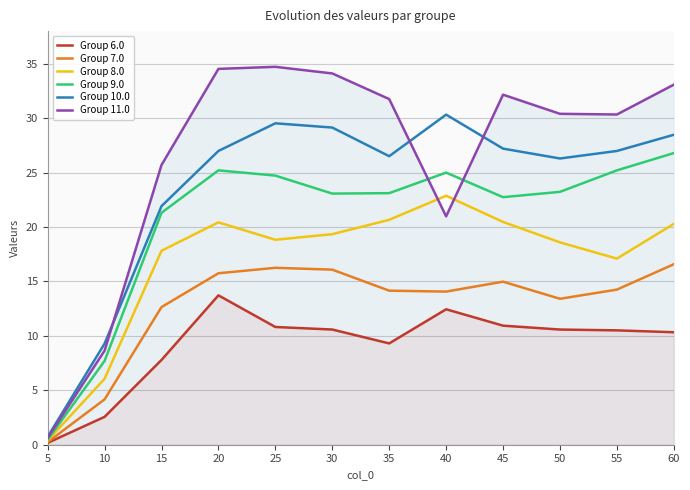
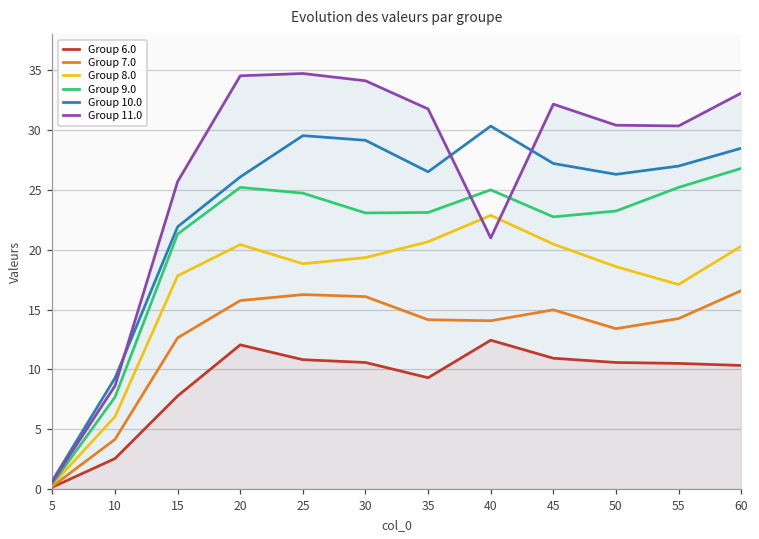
  {
    "Group 6.0": {
      "10": 2.6,
      "15": 7.8,
-     "20": 13.7,
+     "20": 12.1,
      "25": 10.8,
      "30": 10.6,
      "35": 9.3,
      "40": 12.4,
      "45": 10.9,
      "50": 10.6,
      "55": 10.5,
      "60": 10.3
    },
    "Group 7.0": {
      "10": 4.2,
      "15": 12.6,
      "20": 15.8,
      "25": 16.3,
      "30": 16.1,
      "35": 14.2,
      "40": 14.1,
      "45": 15.0,
      "50": 13.4,
      "55": 14.3,
      "60": 16.6
    },
    "Group 8.0": {
      "10": 6.1,
      "15": 17.8,
      "20": 20.4,
      "25": 18.8,
      "30": 19.3,
      "35": 20.7,
      "40": 22.9,
      "45": 20.5,
      "50": 18.6,
      "55": 17.1,
      "60": 20.3
    },
    "Group 9.0": {
      "10": 7.7,
      "15": 21.3,
      "20": 25.2,
      "25": 24.7,
      "30": 23.1,
      "35": 23.1,
      "40": 25.0,
      "45": 22.7,
      "50": 23.2,
      "55": 25.2,
      "60": 26.8
    },
    "Group 10.0": {
      "10": 9.3,
      "15": 21.9,
-     "20": 27.0,
+     "20": 26.1,
      "25": 29.5,
      "30": 29.1,
      "35": 26.5,
      "40": 30.3,
      "45": 27.2,
      "50": 26.3,
      "55": 27.0,
      "60": 28.5
    },
    "Group 11.0": {
      "10": 8.6,
      "15": 25.7,
      "20": 34.5,
      "25": 34.7,
      "30": 34.1,
      "35": 31.8,
      "40": 21.0,
      "45": 32.2,
      "50": 30.4,
      "55": 30.3,
      "60": 33.1
    }
  }
